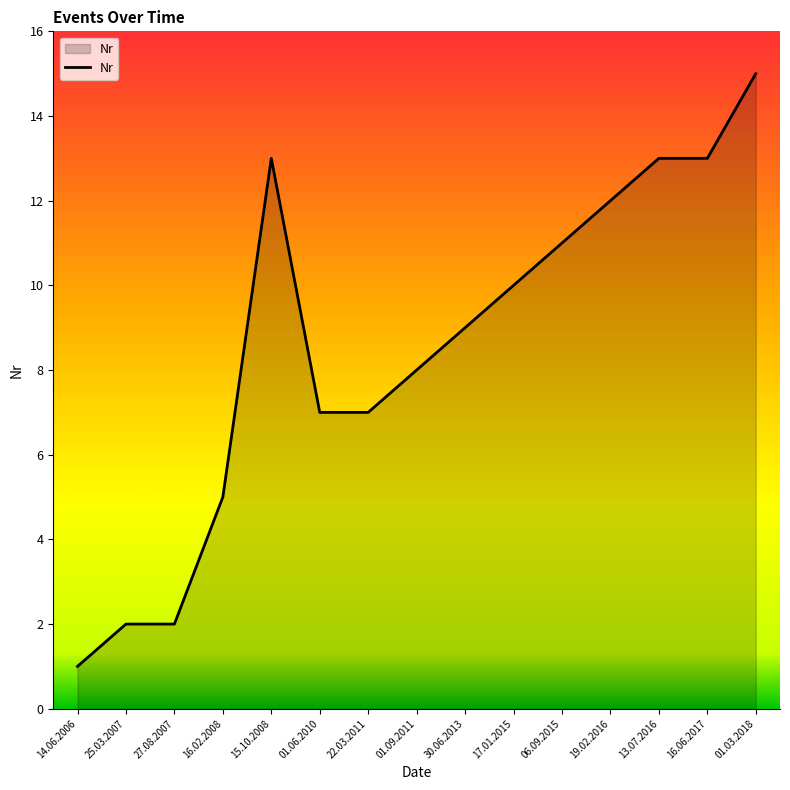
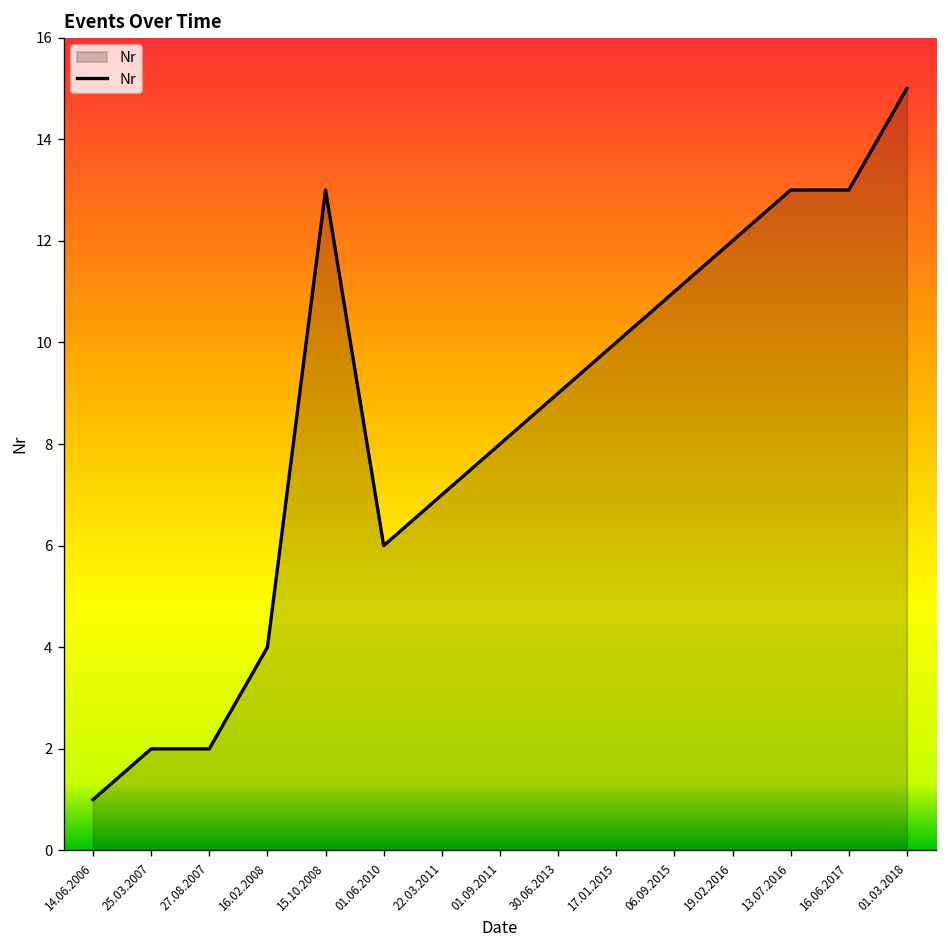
  {
    "14.06.2006": 1,
    "25.03.2007": 2,
    "27.08.2007": 2,
-   "16.02.2008": 5,
+   "16.02.2008": 4,
    "15.10.2008": 13,
-   "01.06.2010": 7,
+   "01.06.2010": 6,
    "22.03.2011": 7,
    "01.09.2011": 8,
    "30.06.2013": 9,
    "17.01.2015": 10,
    "06.09.2015": 11,
    "19.02.2016": 12,
    "13.07.2016": 13,
    "16.06.2017": 13,
    "01.03.2018": 15
  }
